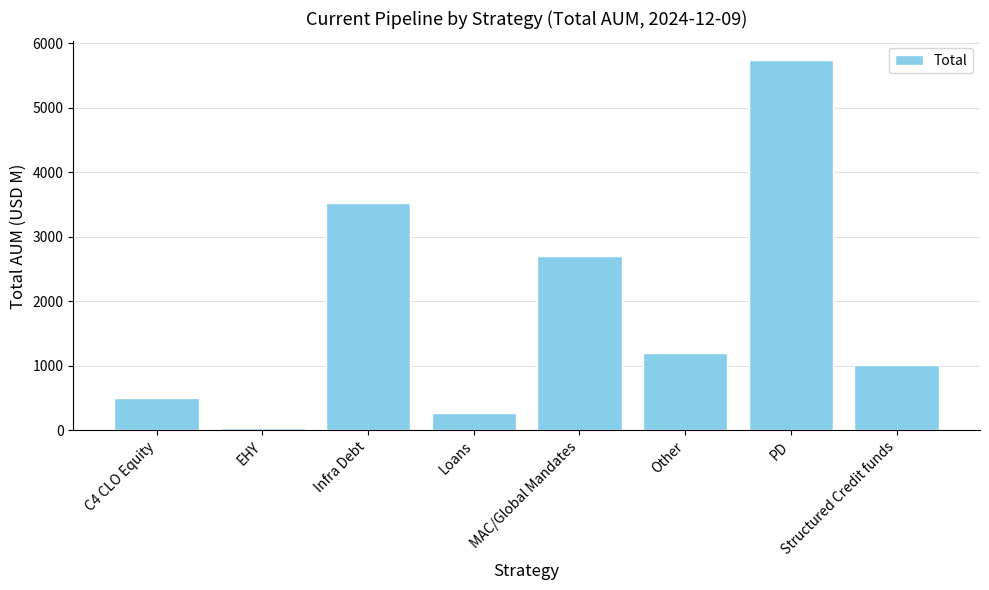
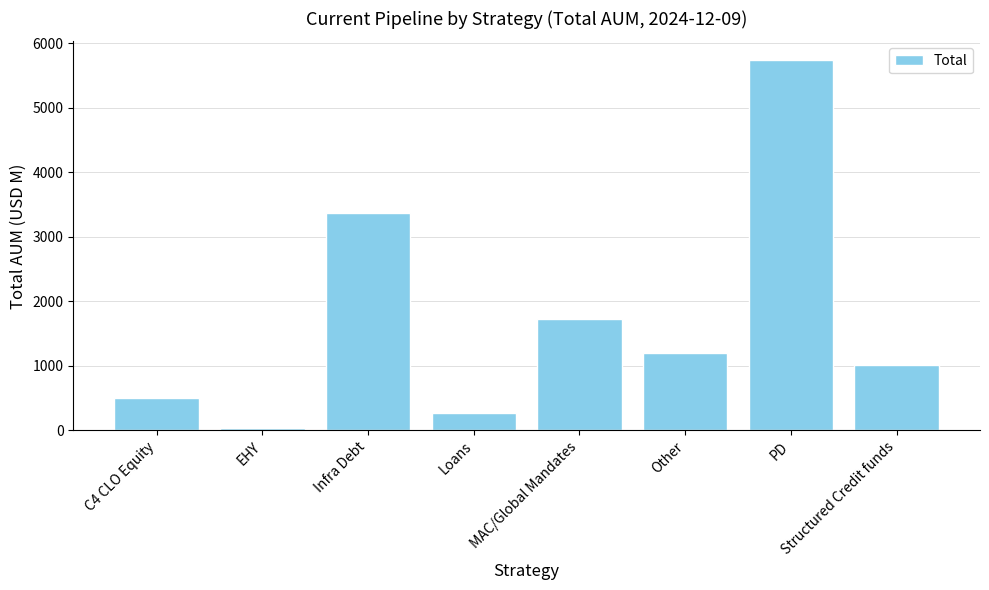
  {
    "C4 CLO Equity": 500,
-   "Infra Debt": 3500,
+   "Infra Debt": 3400,
    "Loans": 300,
-   "MAC/Global Mandates": 2700,
+   "MAC/Global Mandates": 1700,
    "Other": 1200,
    "PD": 5700,
    "Structured Credit funds": 1000
  }
